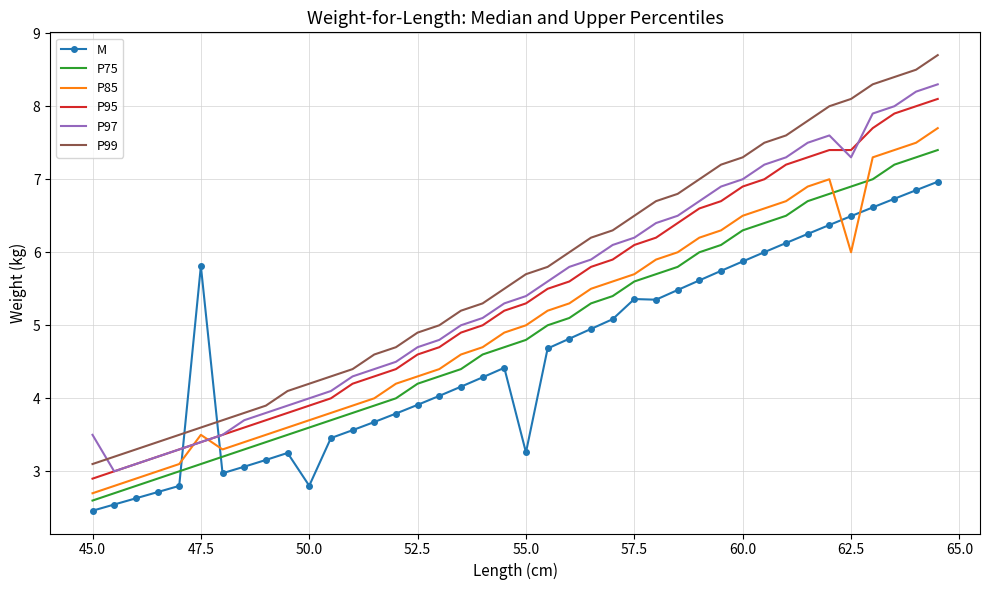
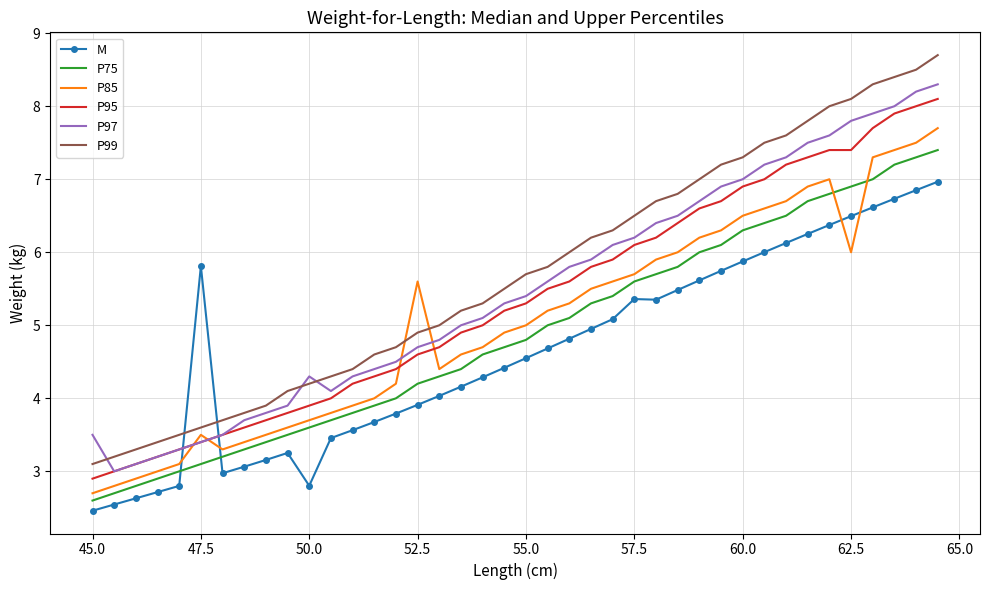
  {
    "M": {
      "45.0": 2.5,
      "47.5": 5.8,
      "50.0": 2.8,
      "52.5": 3.9,
-     "55.0": 3.3,
+     "55.0": 4.5,
      "57.5": 5.4,
      "60.0": 5.9,
      "62.5": 6.5
    },
    "P75": {
      "45.0": 2.6,
      "47.5": 3.1,
      "50.0": 3.6,
      "52.5": 4.2,
      "55.0": 4.8,
      "57.5": 5.6,
      "60.0": 6.3,
      "62.5": 6.9
    },
    "P85": {
      "45.0": 2.7,
      "47.5": 3.5,
      "50.0": 3.7,
-     "52.5": 4.3,
+     "52.5": 5.6,
      "55.0": 5.0,
      "57.5": 5.7,
      "60.0": 6.5,
      "62.5": 6.0
    },
    "P95": {
      "45.0": 2.9,
      "50.0": 3.9,
      "52.5": 4.6,
      "55.0": 5.3,
      "57.5": 6.1,
      "60.0": 6.9,
      "62.5": 7.4
    },
    "P97": {
      "45.0": 3.5,
-     "50.0": 4.0,
+     "50.0": 4.3,
      "52.5": 4.7,
      "55.0": 5.4,
      "57.5": 6.2,
      "60.0": 7.0,
-     "62.5": 7.3
+     "62.5": 7.8
    },
    "P99": {
      "45.0": 3.1,
      "47.5": 3.6,
      "50.0": 4.2,
      "52.5": 4.9,
      "55.0": 5.7,
      "57.5": 6.5,
      "60.0": 7.3,
      "62.5": 8.1
    }
  }
